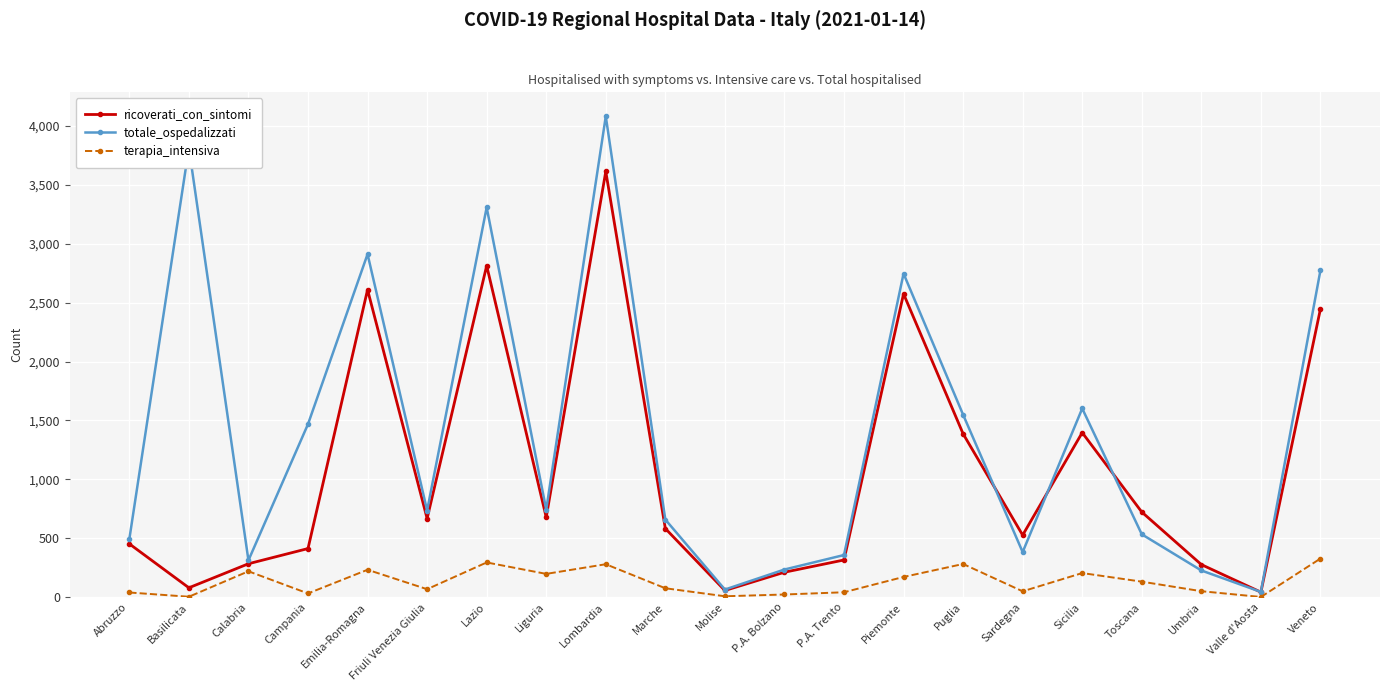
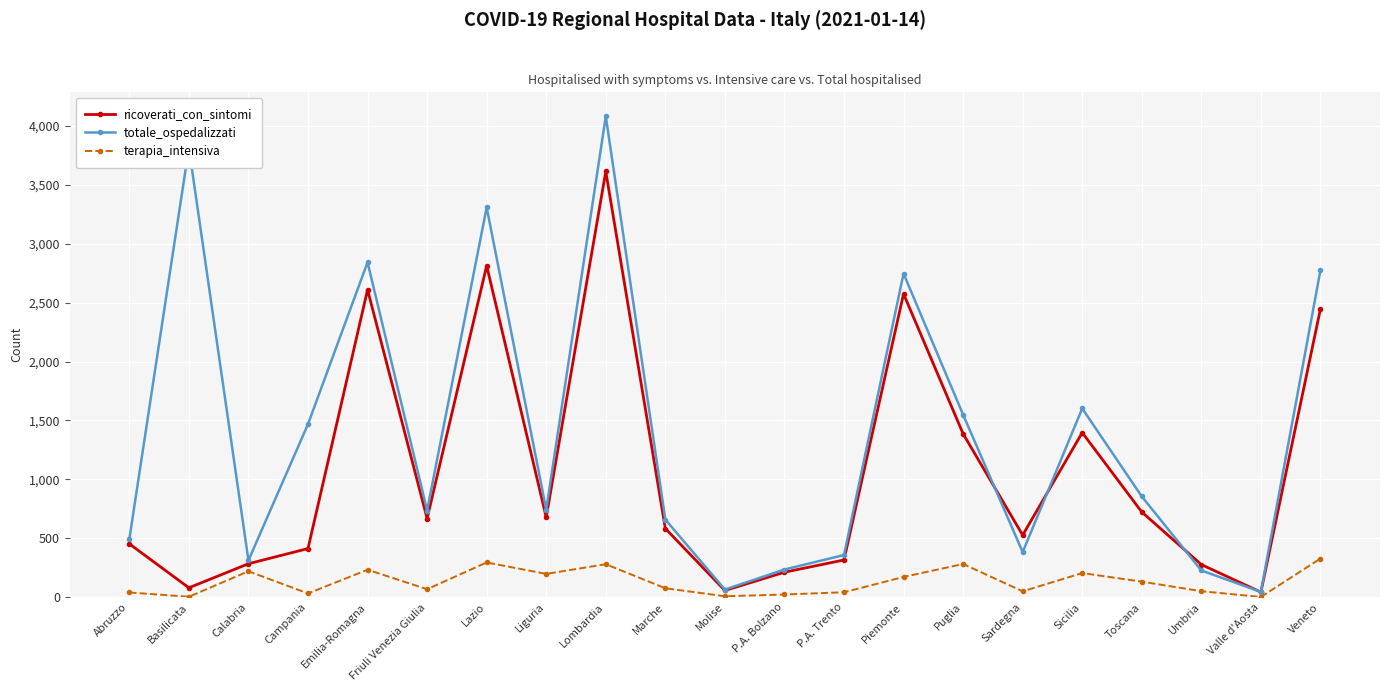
  {
    "ricoverati_con_sintomi": {
      "Abruzzo": "450",
      "Basilicata": "80",
      "Calabria": "280",
      "Campania": "410",
      "Emilia-Romagna": "2,610",
      "Friuli Venezia Giulia": "670",
      "Lazio": "2,810",
      "Liguria": "680",
      "Lombardia": "3,610",
      "Marche": "580",
      "P.A. Bolzano": "210",
      "P.A. Trento": "320",
      "Piemonte": "2,580",
      "Puglia": "1,390",
      "Sardegna": "530",
      "Sicilia": "1,400",
      "Toscana": "720",
      "Umbria": "280",
      "Veneto": "2,450"
    },
    "totale_ospedalizzati": {
      "Abruzzo": "490",
      "Calabria": "310",
      "Campania": "1,470",
-     "Emilia-Romagna": "2,910",
+     "Emilia-Romagna": "2,840",
      "Friuli Venezia Giulia": "740",
      "Lazio": "3,310",
      "Liguria": "740",
      "Lombardia": "4,080",
      "Marche": "660",
      "P.A. Bolzano": "240",
      "P.A. Trento": "360",
      "Piemonte": "2,750",
      "Puglia": "1,550",
      "Sardegna": "380",
      "Sicilia": "1,600",
-     "Toscana": "530",
+     "Toscana": "860",
      "Umbria": "230",
      "Veneto": "2,780"
    },
    "terapia_intensiva": {
      "Abruzzo": "40",
      "Basilicata": "0",
      "Calabria": "220",
      "Campania": "30",
      "Emilia-Romagna": "230",
      "Friuli Venezia Giulia": "70",
      "Lazio": "300",
      "Liguria": "200",
      "Lombardia": "280",
      "Marche": "80",
      "Molise": "10",
      "P.A. Bolzano": "20",
      "P.A. Trento": "40",
      "Piemonte": "170",
      "Puglia": "280",
      "Sardegna": "50",
      "Sicilia": "210",
      "Toscana": "130",
      "Umbria": "50",
      "Valle d'Aosta": "0",
      "Veneto": "330"
    }
  }
